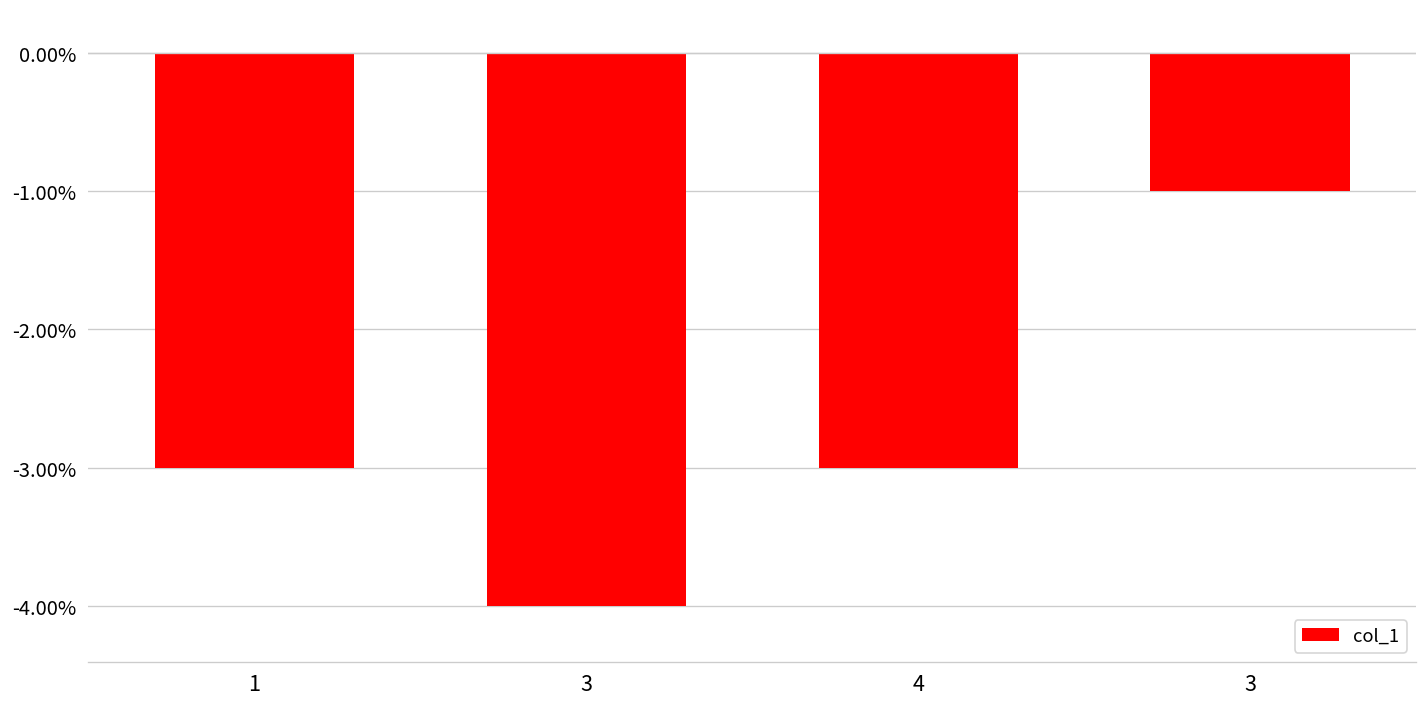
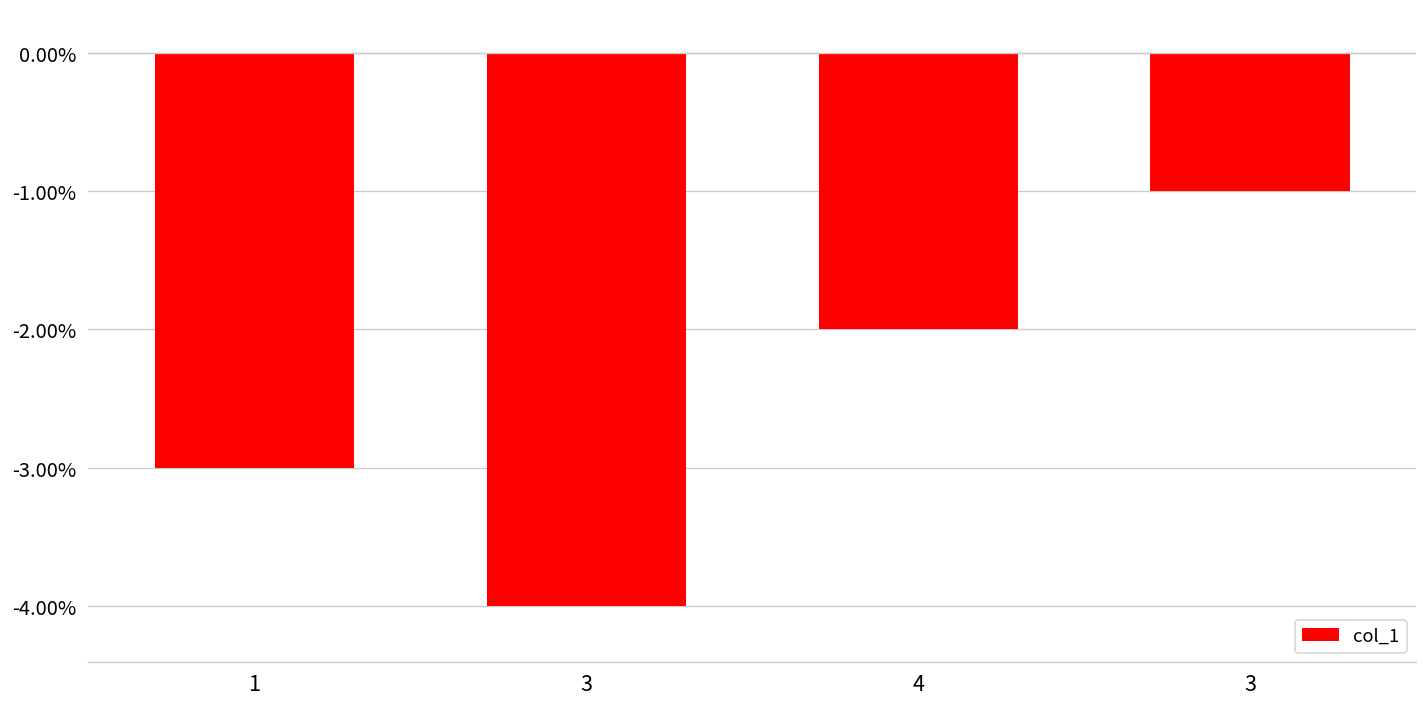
  {
    "1": "-3.00%",
-   "4": "-3.00%"
+   "4": "-2.00%"
  }
